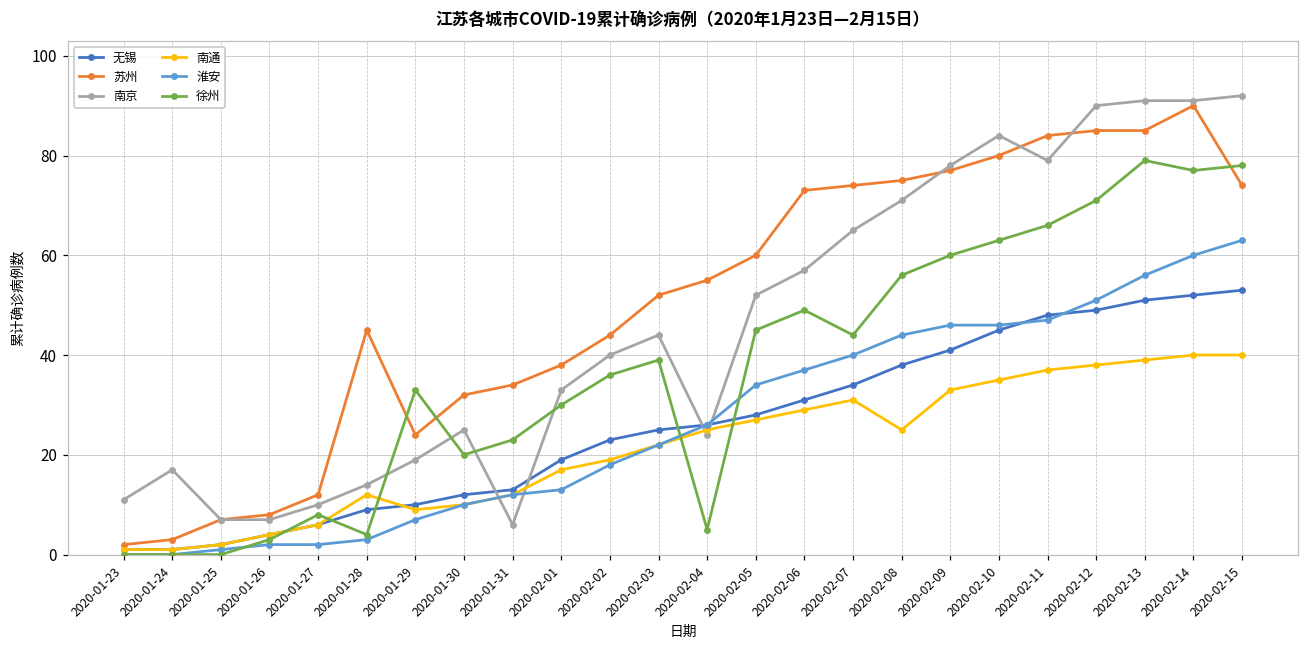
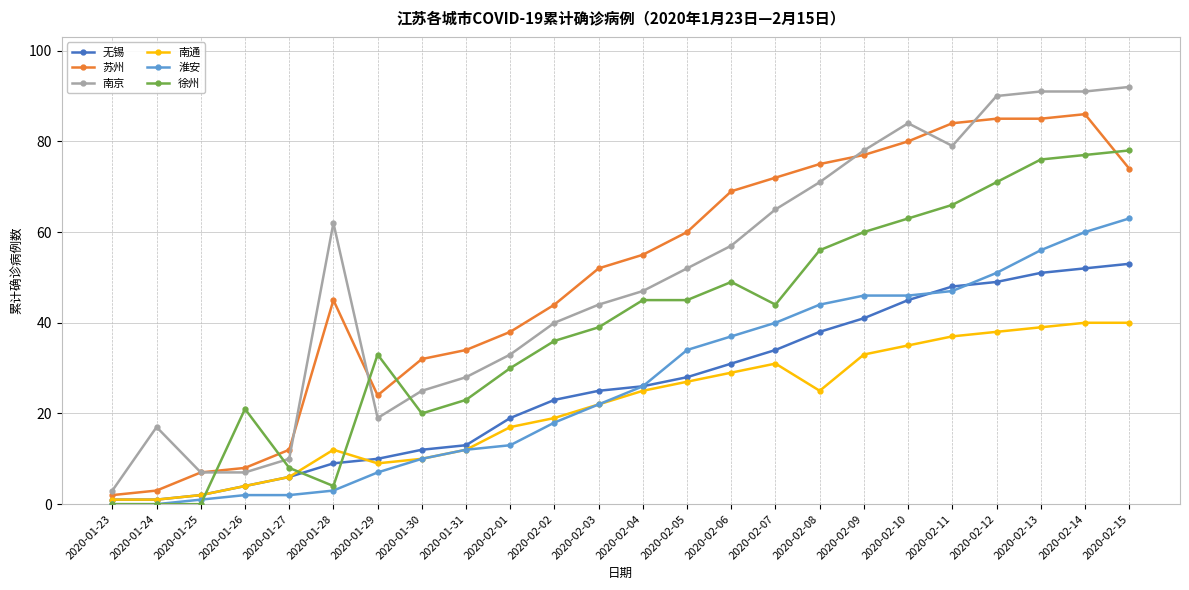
  {
    "苏州": {
      "2020-01-23": 2,
      "2020-01-24": 3,
      "2020-01-26": 8,
      "2020-01-27": 12,
      "2020-01-28": 45,
      "2020-01-29": 24,
      "2020-01-30": 32,
      "2020-01-31": 34,
      "2020-02-01": 38,
      "2020-02-02": 44,
      "2020-02-03": 52,
      "2020-02-04": 55,
      "2020-02-05": 60,
-     "2020-02-06": 73,
-     "2020-02-07": 74,
+     "2020-02-06": 69,
+     "2020-02-07": 72,
      "2020-02-08": 75,
      "2020-02-09": 77,
      "2020-02-10": 80,
      "2020-02-11": 84,
      "2020-02-12": 85,
      "2020-02-13": 85,
-     "2020-02-14": 90,
+     "2020-02-14": 86,
      "2020-02-15": 74
    },
    "南京": {
-     "2020-01-23": 11,
+     "2020-01-23": 3,
      "2020-01-24": 17,
      "2020-01-26": 7,
      "2020-01-27": 10,
-     "2020-01-28": 14,
+     "2020-01-28": 62,
      "2020-01-29": 19,
      "2020-01-30": 25,
-     "2020-01-31": 6,
+     "2020-01-31": 28,
      "2020-02-01": 33,
      "2020-02-02": 40,
      "2020-02-03": 44,
-     "2020-02-04": 24,
+     "2020-02-04": 47,
      "2020-02-05": 52,
      "2020-02-06": 57,
      "2020-02-07": 65,
      "2020-02-08": 71,
      "2020-02-09": 78,
      "2020-02-10": 84,
      "2020-02-11": 79,
      "2020-02-12": 90,
      "2020-02-13": 91,
      "2020-02-14": 91,
      "2020-02-15": 92
    },
    "南通": {
      "2020-01-28": 12,
      "2020-01-29": 9,
      "2020-02-01": 17,
      "2020-02-02": 19,
      "2020-02-04": 25,
      "2020-02-05": 27,
      "2020-02-06": 29,
      "2020-02-07": 31,
      "2020-02-08": 25,
      "2020-02-09": 33,
      "2020-02-10": 35,
      "2020-02-11": 37,
      "2020-02-12": 38,
      "2020-02-13": 39,
      "2020-02-14": 40,
      "2020-02-15": 40
    },
    "徐州": {
      "2020-01-25": 0,
-     "2020-01-26": 3,
+     "2020-01-26": 21,
      "2020-01-27": 8,
      "2020-01-28": 4,
      "2020-01-29": 33,
      "2020-01-30": 20,
      "2020-01-31": 23,
      "2020-02-01": 30,
      "2020-02-02": 36,
      "2020-02-03": 39,
-     "2020-02-04": 5,
+     "2020-02-04": 45,
      "2020-02-05": 45,
      "2020-02-06": 49,
      "2020-02-07": 44,
      "2020-02-08": 56,
      "2020-02-09": 60,
      "2020-02-10": 63,
      "2020-02-11": 66,
      "2020-02-12": 71,
-     "2020-02-13": 79,
+     "2020-02-13": 76,
      "2020-02-14": 77,
      "2020-02-15": 78
    }
  }
